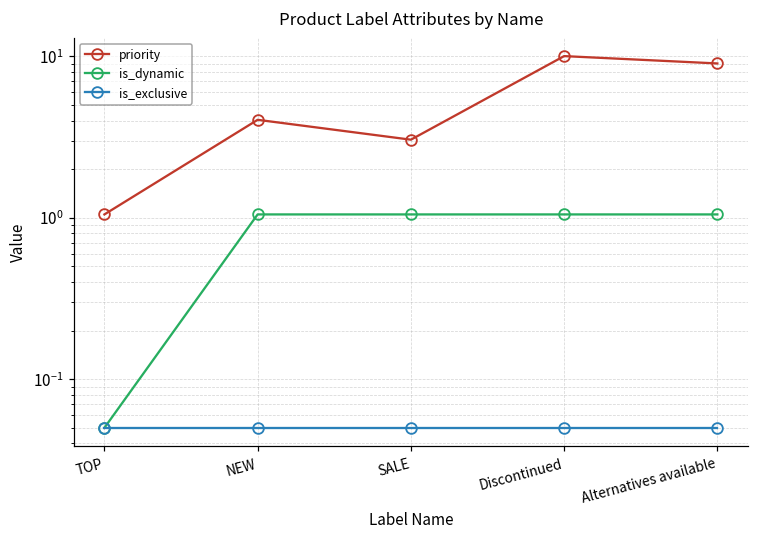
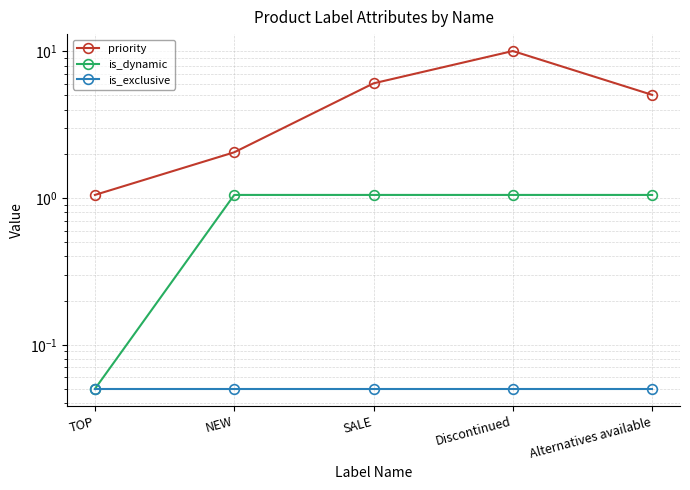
  {
    "priority": {
      "TOP": 1.1,
-     "NEW": 4.1,
-     "SALE": 3.1,
+     "NEW": 2.1,
+     "SALE": 6.1,
      "Discontinued": 10,
-     "Alternatives available": 9
+     "Alternatives available": 5.1
    },
    "is_dynamic": {
      "NEW": 1.1,
      "SALE": 1.1,
      "Discontinued": 1.1,
      "Alternatives available": 1.1
    },
    "is_exclusive": {
      "NEW": 0.050,
      "SALE": 0.050,
      "Discontinued": 0.050,
      "Alternatives available": 0.050
    }
  }
